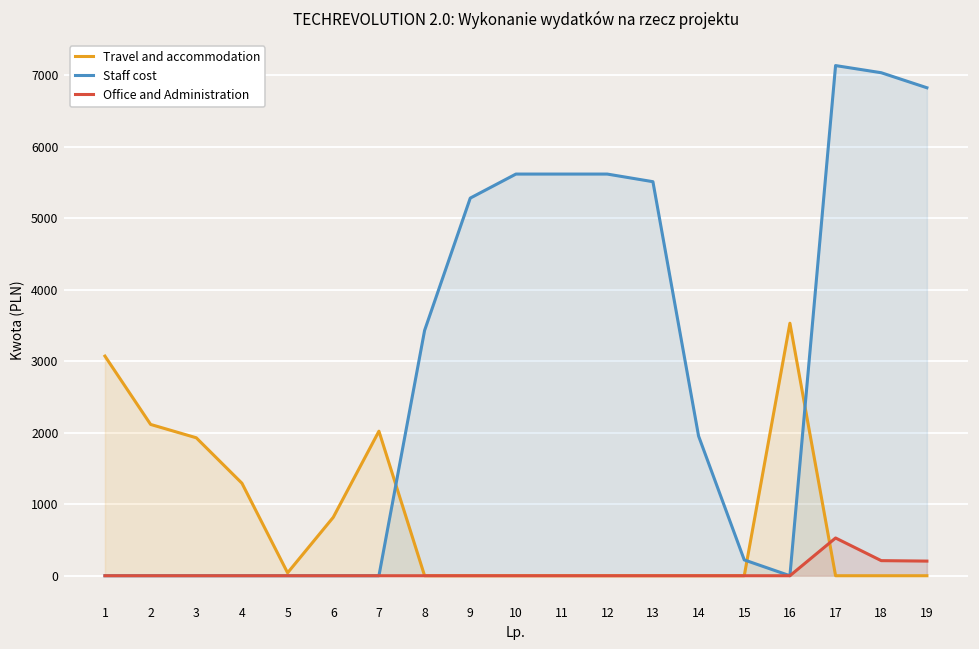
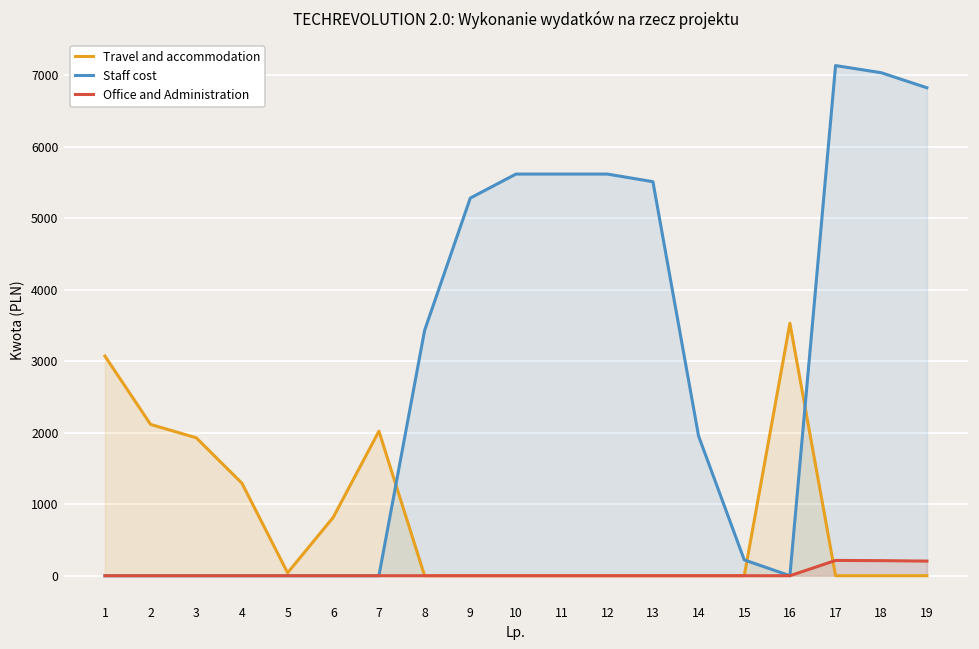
  {
    "Travel and accommodation": {
      "1": 3100,
      "2": 2100,
      "3": 1900,
      "4": 1300,
      "5": 0,
      "6": 800,
      "7": 2000,
      "16": 3500,
      "17": 0,
      "18": 0,
      "19": 0
    },
    "Staff cost": {
      "8": 3400,
      "9": 5300,
      "10": 5600,
      "11": 5600,
      "12": 5600,
      "13": 5500,
      "14": 2000,
      "15": 200,
      "17": 7100,
      "18": 7000,
      "19": 6800
    },
    "Office and Administration": {
-     "17": 500,
+     "17": 200,
      "18": 200,
      "19": 200
    }
  }
